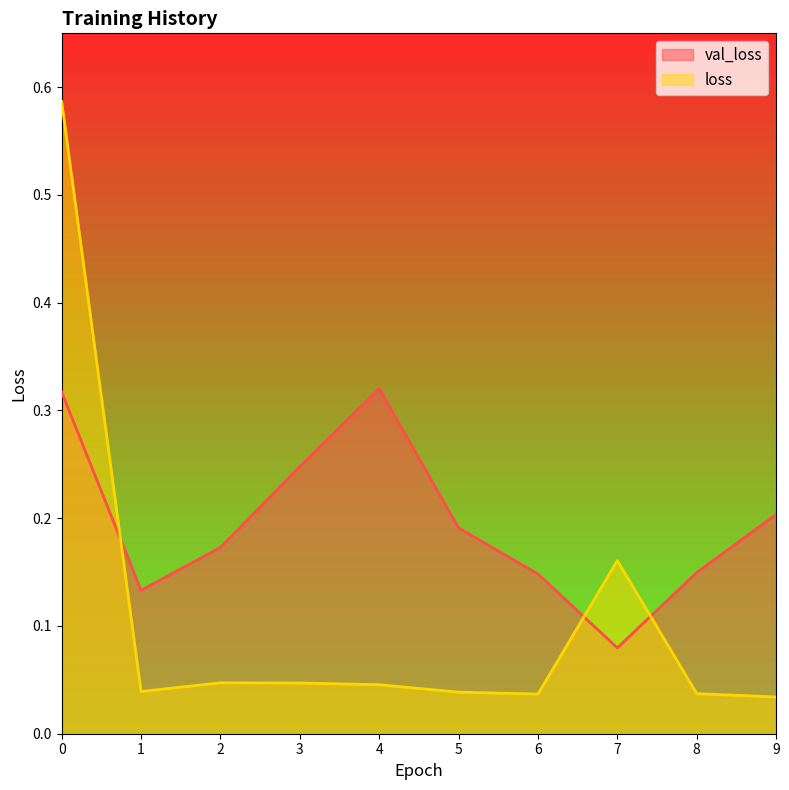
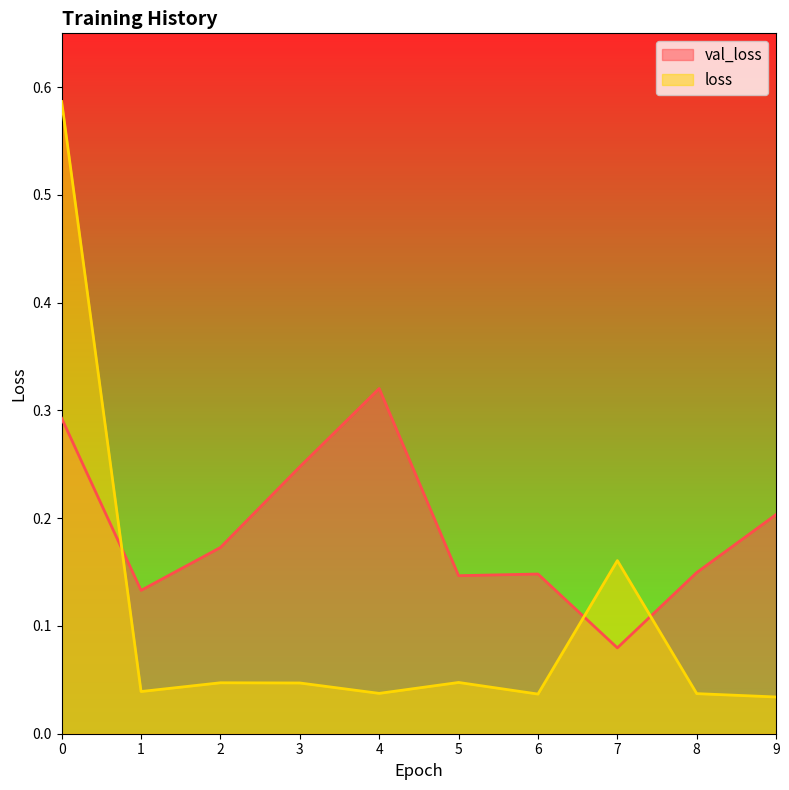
  {
    "val_loss": {
-     "0": 0.317,
+     "0": 0.293,
      "1": 0.133,
      "2": 0.173,
      "3": 0.248,
      "4": 0.320,
-     "5": 0.191,
+     "5": 0.147,
      "6": 0.148,
      "7": 0.080,
      "8": 0.150,
      "9": 0.203
    },
    "loss": {
      "0": 0.587,
      "1": 0.039,
      "2": 0.047,
      "3": 0.047,
-     "4": 0.045,
-     "5": 0.039,
+     "4": 0.037,
+     "5": 0.048,
      "6": 0.037,
      "7": 0.161,
      "8": 0.037,
      "9": 0.034
    }
  }
